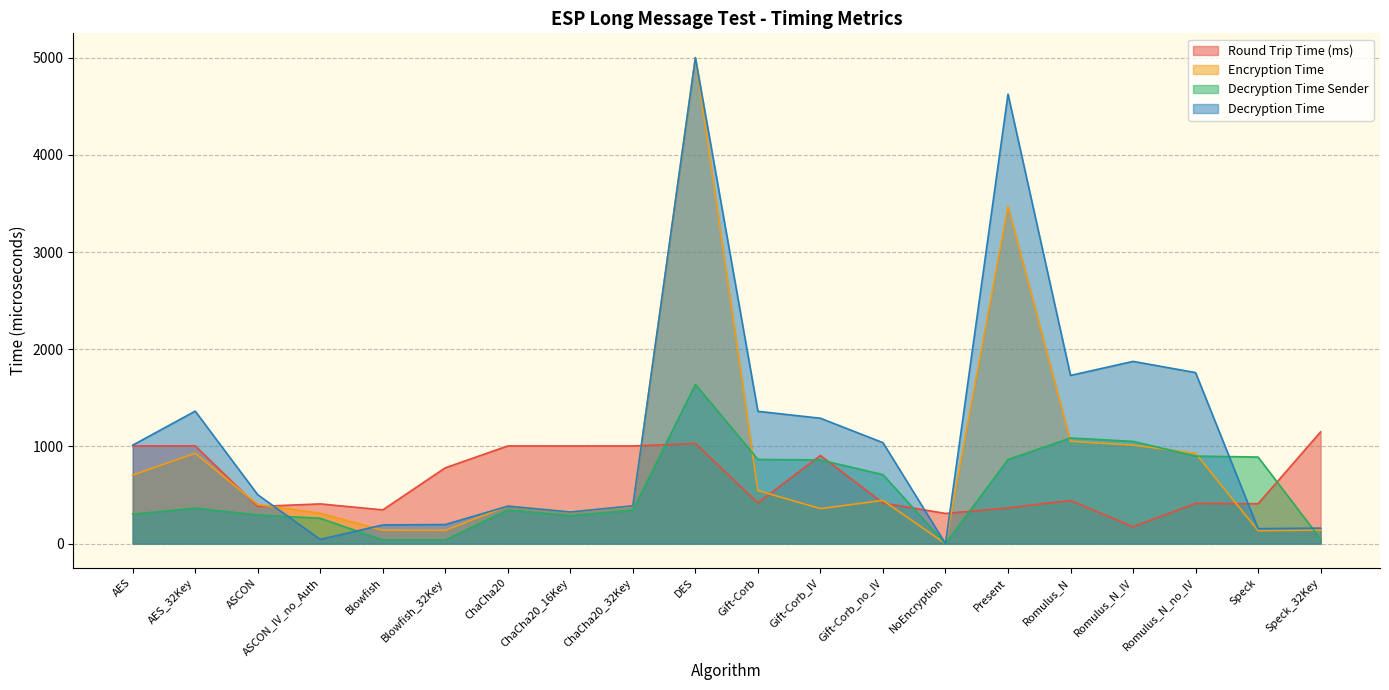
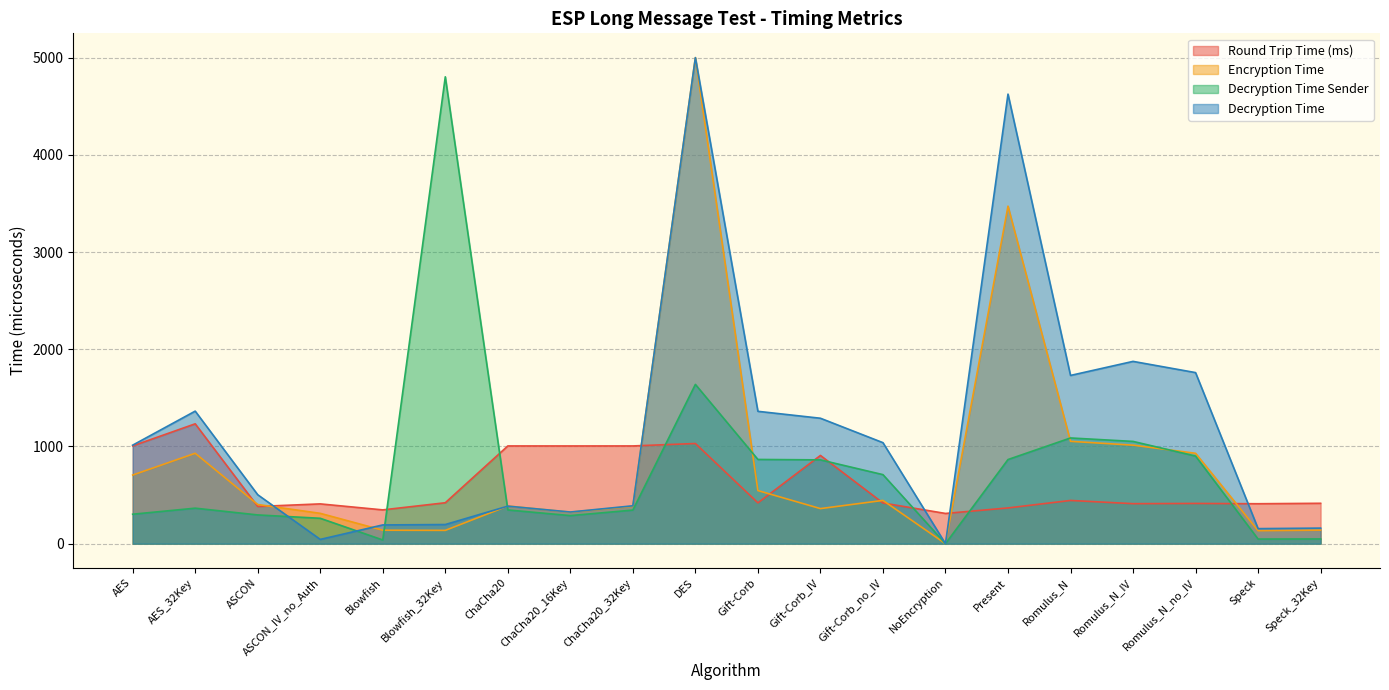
  {
    "Round Trip Time (ms)": {
-     "AES_32Key": 1000,
+     "AES_32Key": 1200,
      "ASCON_IV_no_Auth": 400,
      "Blowfish": 300,
-     "Blowfish_32Key": 800,
+     "Blowfish_32Key": 400,
      "ChaCha20": 1000,
      "ChaCha20_16Key": 1000,
      "ChaCha20_32Key": 1000,
      "DES": 1000,
      "Gift-Corb": 400,
      "Gift-Corb_IV": 900,
      "Gift-Corb_no_IV": 400,
      "NoEncryption": 300,
      "Present": 400,
      "Romulus_N": 400,
-     "Romulus_N_IV": 200,
+     "Romulus_N_IV": 400,
      "Romulus_N_no_IV": 400,
      "Speck": 400,
-     "Speck_32Key": 1200
+     "Speck_32Key": 400
    },
    "Encryption Time": {
      "AES": 700,
      "AES_32Key": 900,
      "ASCON_IV_no_Auth": 300,
      "Blowfish": 100,
      "Blowfish_32Key": 100,
      "Gift-Corb": 500,
      "Gift-Corb_IV": 400,
      "Gift-Corb_no_IV": 400,
      "Present": 3500,
      "Romulus_N": 1100,
      "Romulus_N_IV": 1000,
      "Romulus_N_no_IV": 900
    },
    "Decryption Time Sender": {
      "AES": 300,
      "AES_32Key": 400,
      "ASCON": 300,
      "ASCON_IV_no_Auth": 300,
      "Blowfish": 0,
-     "Blowfish_32Key": 0,
+     "Blowfish_32Key": 4800,
      "ChaCha20": 300,
      "ChaCha20_16Key": 300,
      "ChaCha20_32Key": 300,
      "DES": 1600,
      "Gift-Corb": 900,
      "Gift-Corb_IV": 900,
      "Gift-Corb_no_IV": 700,
      "Present": 900,
      "Romulus_N": 1100,
      "Romulus_N_IV": 1100,
      "Romulus_N_no_IV": 900,
-     "Speck": 900,
+     "Speck": 0,
      "Speck_32Key": 0
    },
    "Decryption Time": {
      "AES_32Key": 1400,
      "ASCON": 500,
      "ASCON_IV_no_Auth": 0,
      "Blowfish": 200,
      "Blowfish_32Key": 200,
      "Gift-Corb": 1400,
      "Gift-Corb_IV": 1300,
      "Gift-Corb_no_IV": 1000,
      "Present": 4600,
      "Romulus_N": 1700,
      "Romulus_N_IV": 1900,
      "Romulus_N_no_IV": 1800
    }
  }
